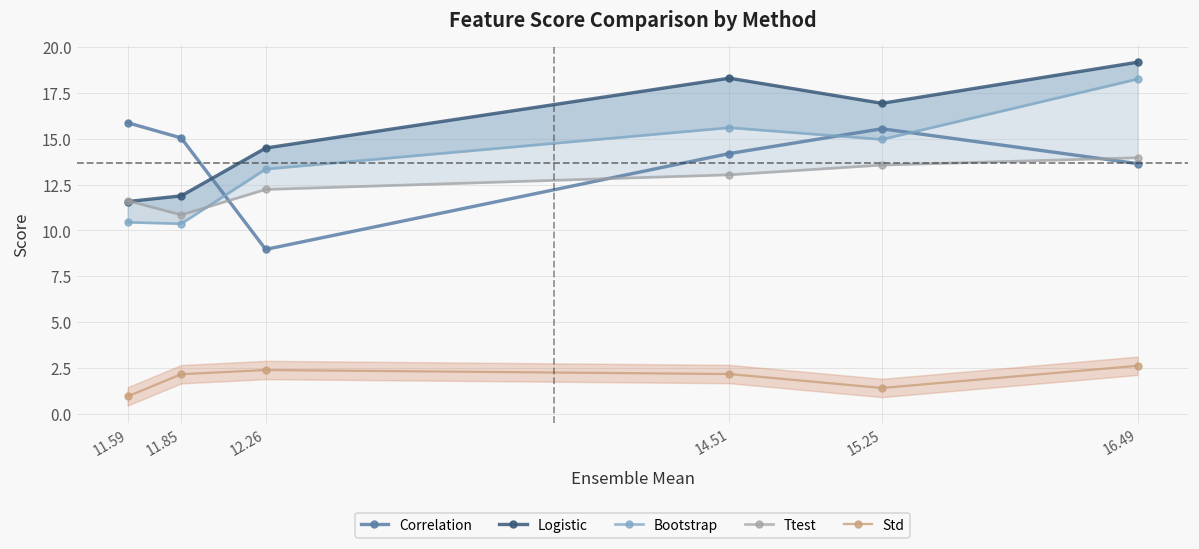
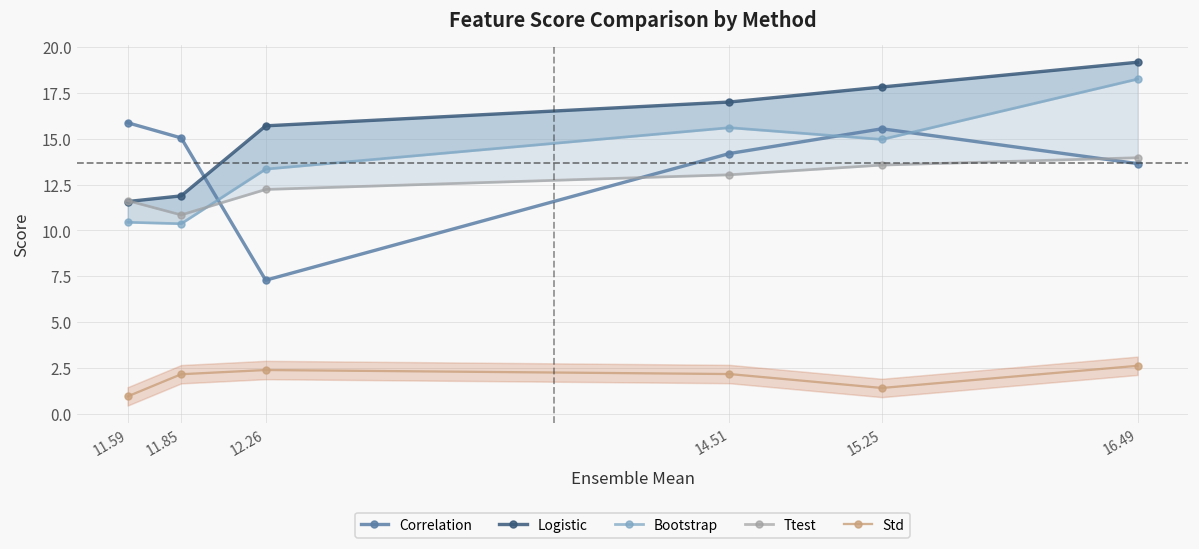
  {
    "Correlation": {
      "11.59": 15.9,
      "11.85": 15.0,
-     "12.26": 9.0,
+     "12.26": 7.3,
      "14.51": 14.2,
      "15.25": 15.5,
      "16.49": 13.6
    },
    "Logistic": {
-     "12.26": 14.5,
-     "14.51": 18.3,
-     "15.25": 16.9
+     "12.26": 15.7,
+     "14.51": 17.0,
+     "15.25": 17.8
    }
  }
